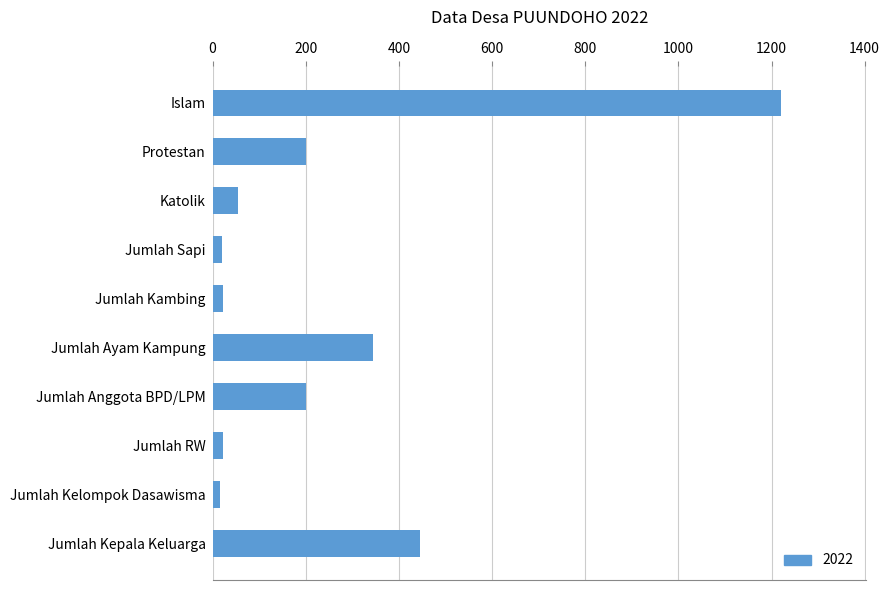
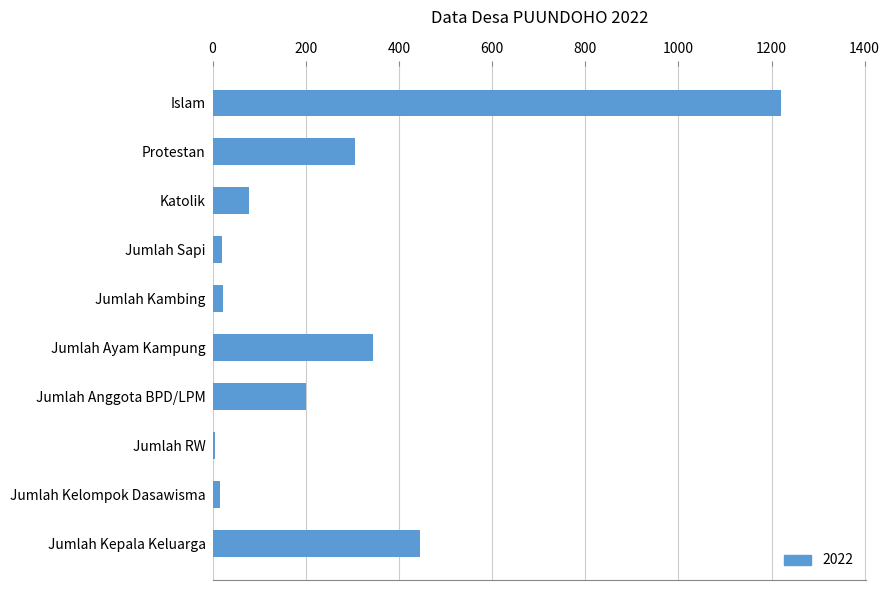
  {
    "Islam": 1220,
-   "Protestan": 200,
-   "Katolik": 60,
+   "Protestan": 310,
+   "Katolik": 80,
    "Jumlah Sapi": 20,
    "Jumlah Kambing": 20,
    "Jumlah Ayam Kampung": 340,
    "Jumlah Anggota BPD/LPM": 200,
-   "Jumlah RW": 20,
+   "Jumlah RW": 10,
    "Jumlah Kelompok Dasawisma": 20,
    "Jumlah Kepala Keluarga": 450
  }
